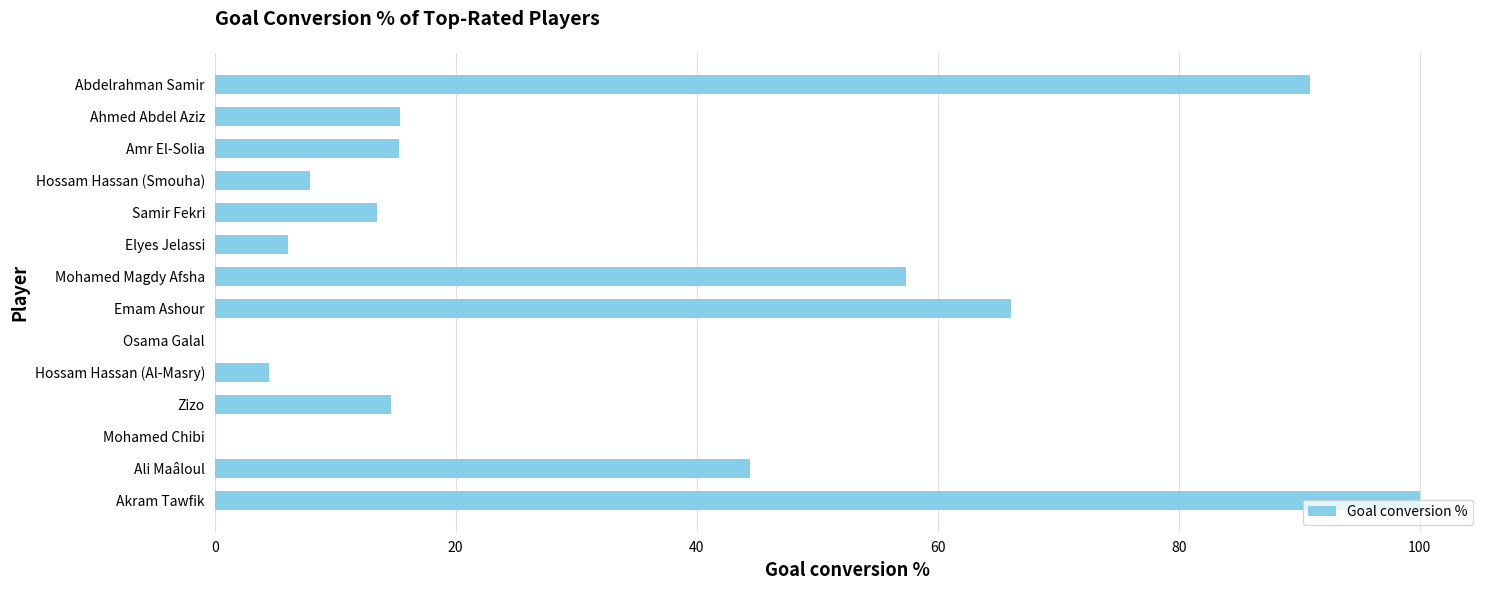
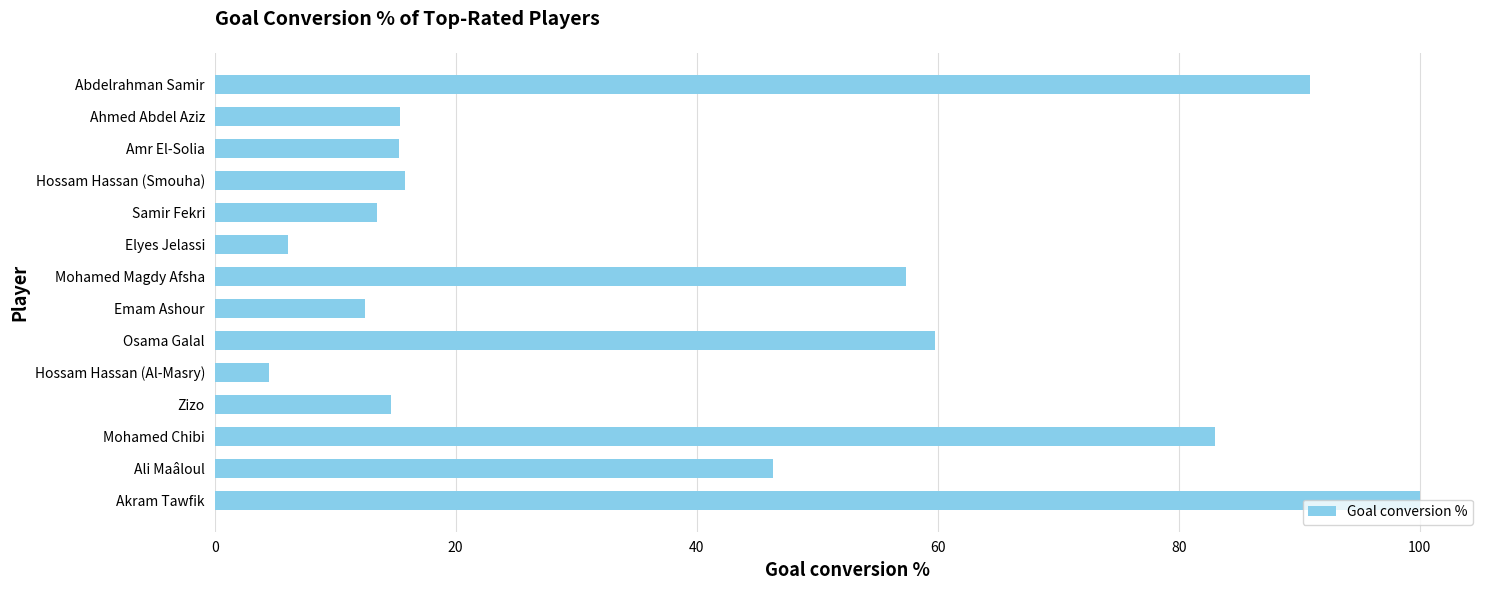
  {
    "Abdelrahman Samir": 90.9,
    "Ahmed Abdel Aziz": 15.4,
    "Amr El-Solia": 15.3,
-   "Hossam Hassan (Smouha)": 7.9,
+   "Hossam Hassan (Smouha)": 15.8,
    "Samir Fekri": 13.5,
    "Elyes Jelassi": 6.1,
    "Mohamed Magdy Afsha": 57.4,
-   "Emam Ashour": 66.1,
-   "Osama Galal": 0.0,
+   "Emam Ashour": 12.5,
+   "Osama Galal": 59.8,
    "Hossam Hassan (Al-Masry)": 4.5,
    "Zizo": 14.6,
-   "Mohamed Chibi": 0,
-   "Ali Maâloul": 44.4
+   "Mohamed Chibi": 83,
+   "Ali Maâloul": 46.3
  }
